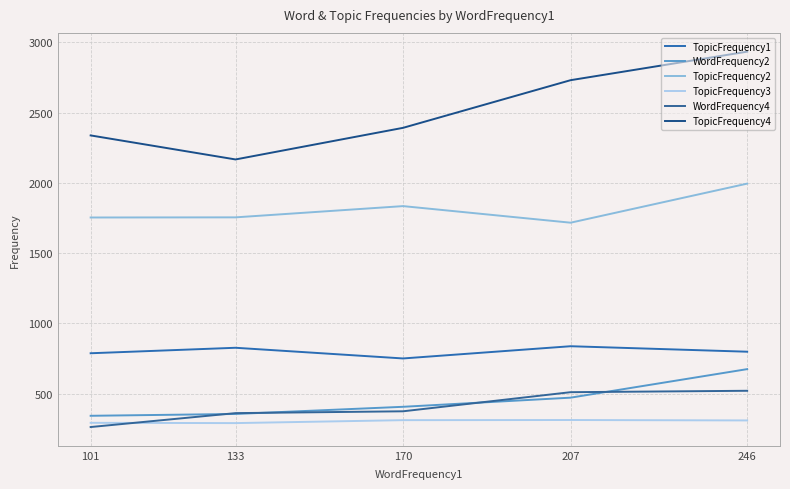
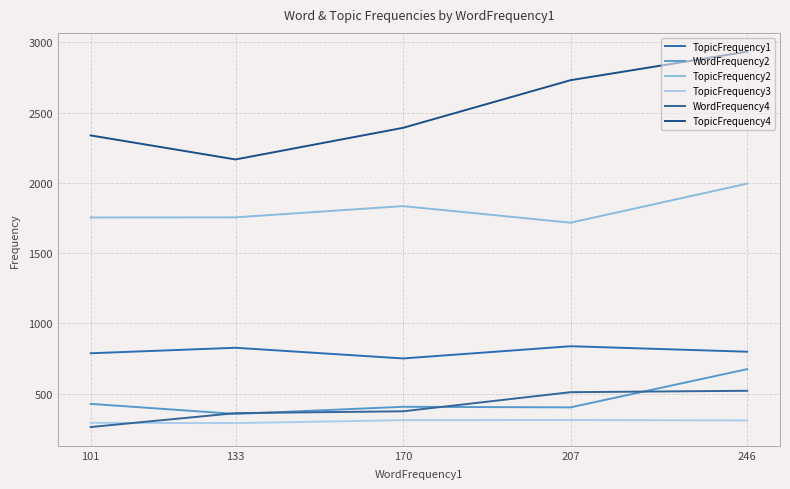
  {
    "WordFrequency2": {
-     "101": 340,
+     "101": 430,
      "170": 410,
-     "207": 470,
+     "207": 400,
      "246": 680
    }
  }
